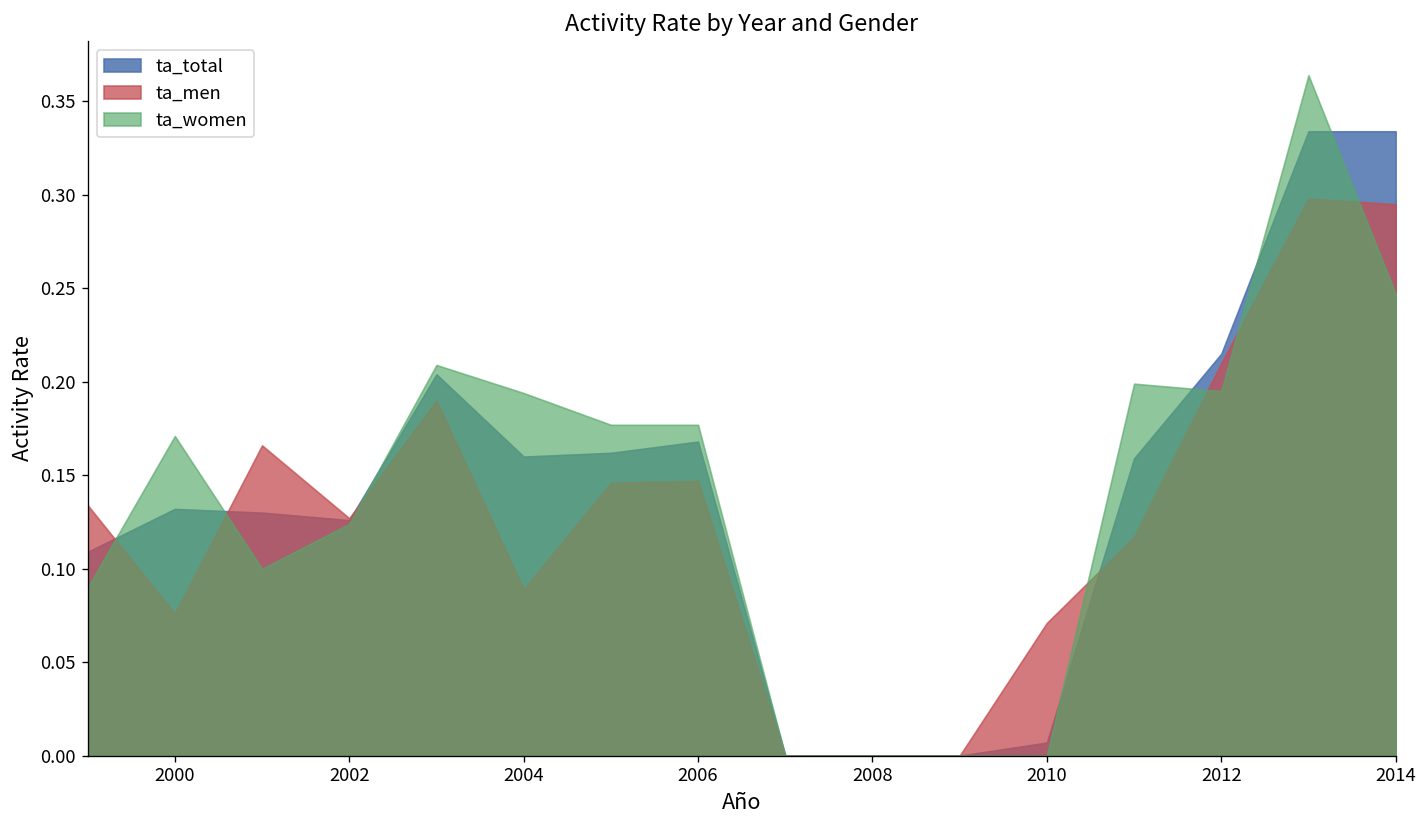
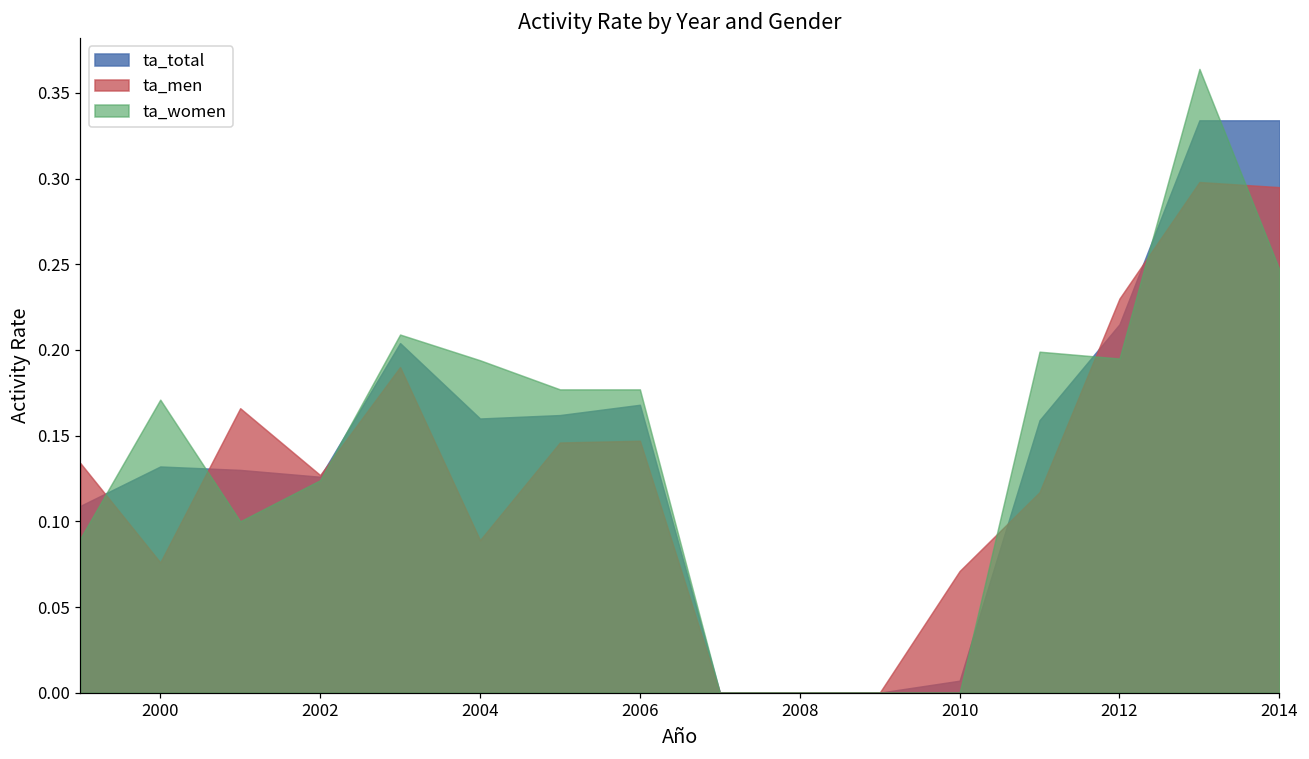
  {
    "ta_total": {
      "2000": 0.132,
      "2004": 0.16,
      "2006": 0.168,
      "2010": 0.007,
      "2012": 0.215,
      "2014": 0.334
    },
    "ta_men": {
      "2000": 0.076,
      "2004": 0.09,
      "2006": 0.147,
      "2010": 0.07,
-     "2012": 0.21,
+     "2012": 0.23,
      "2014": 0.295
    },
    "ta_women": {
      "2000": 0.17,
      "2002": 0.124,
      "2004": 0.194,
      "2006": 0.177,
      "2010": 0.00,
      "2012": 0.195,
      "2014": 0.247
    }
  }
